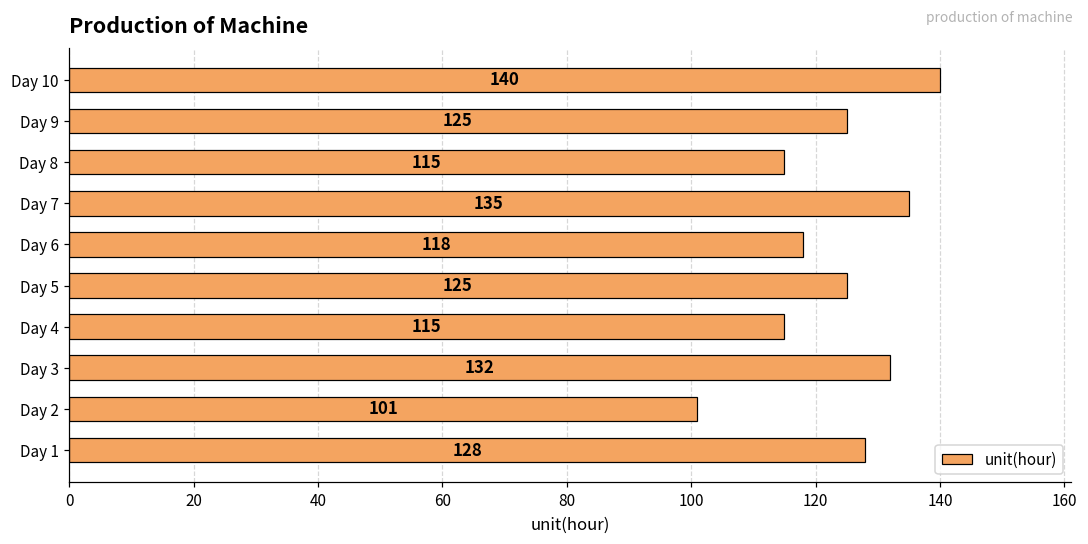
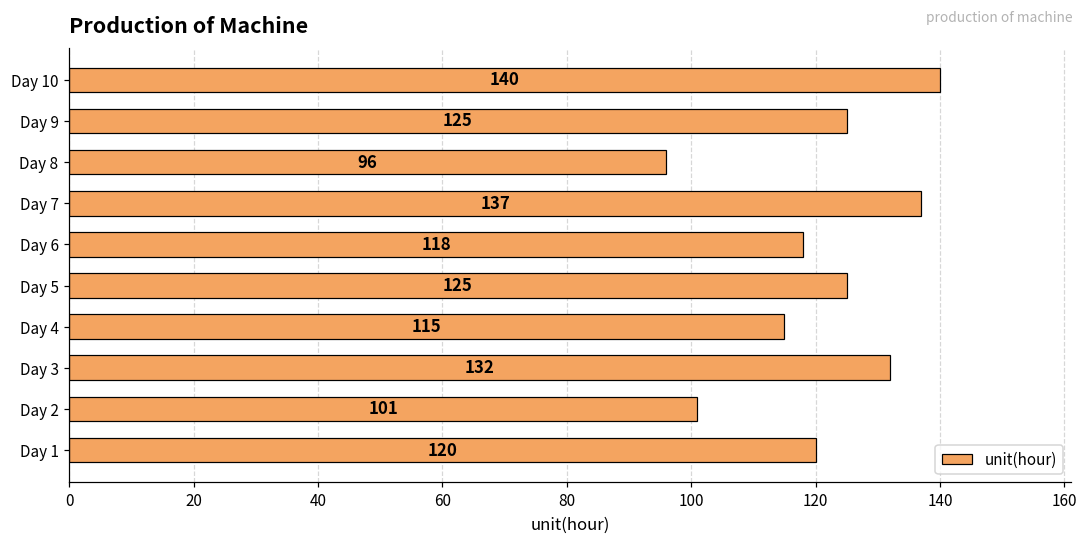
  {
    "Day 10": 140,
    "Day 9": 125,
-   "Day 8": 115,
-   "Day 7": 135,
+   "Day 8": 96,
+   "Day 7": 137,
    "Day 6": 118,
    "Day 5": 125,
    "Day 4": 115,
    "Day 3": 132,
    "Day 2": 101,
-   "Day 1": 128
+   "Day 1": 120
  }
